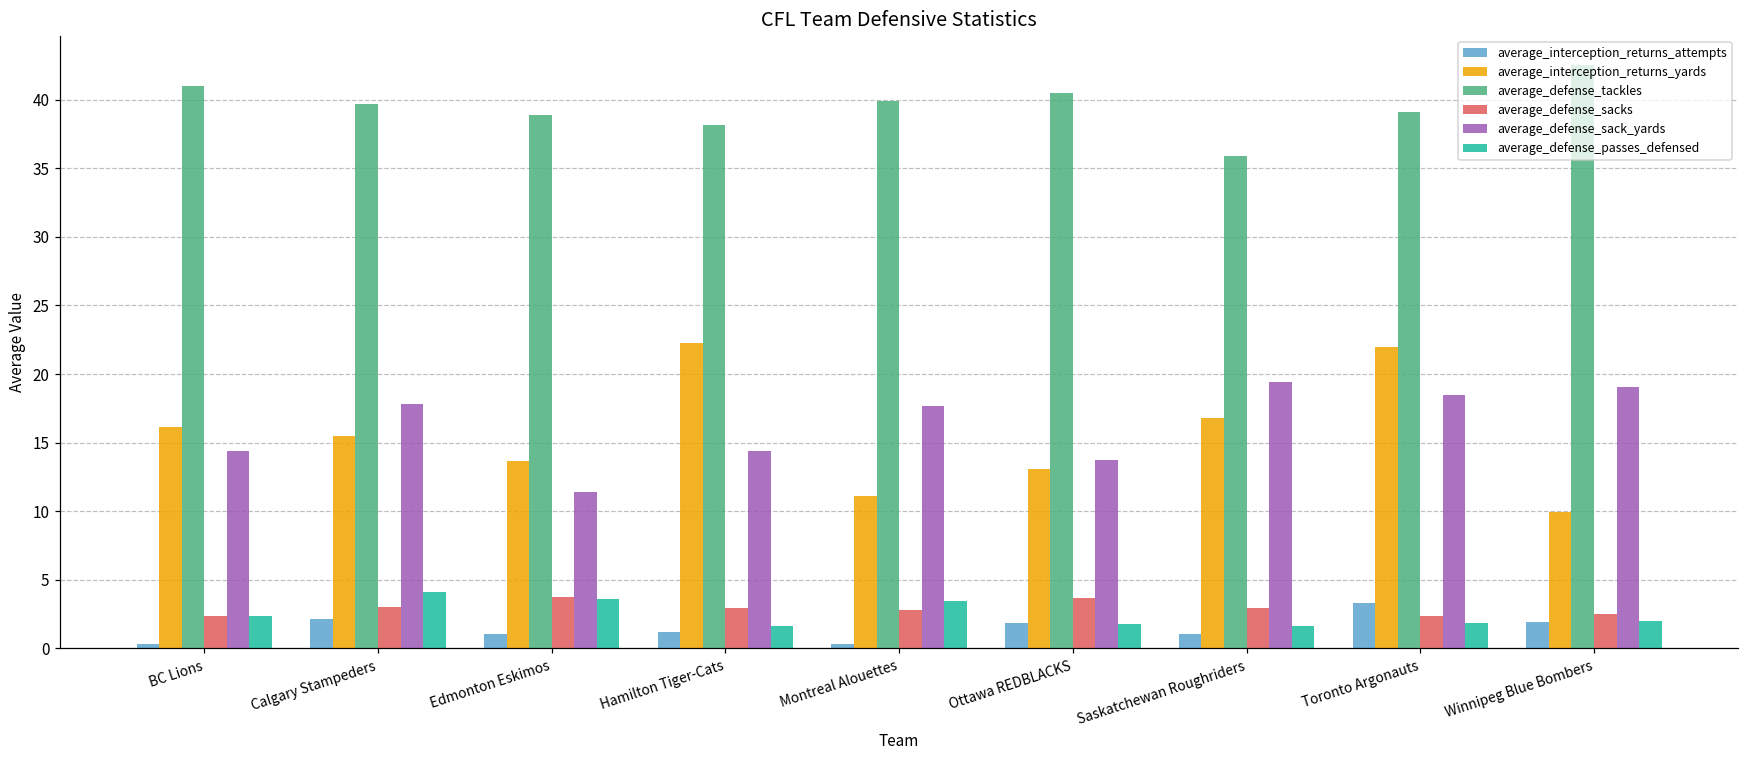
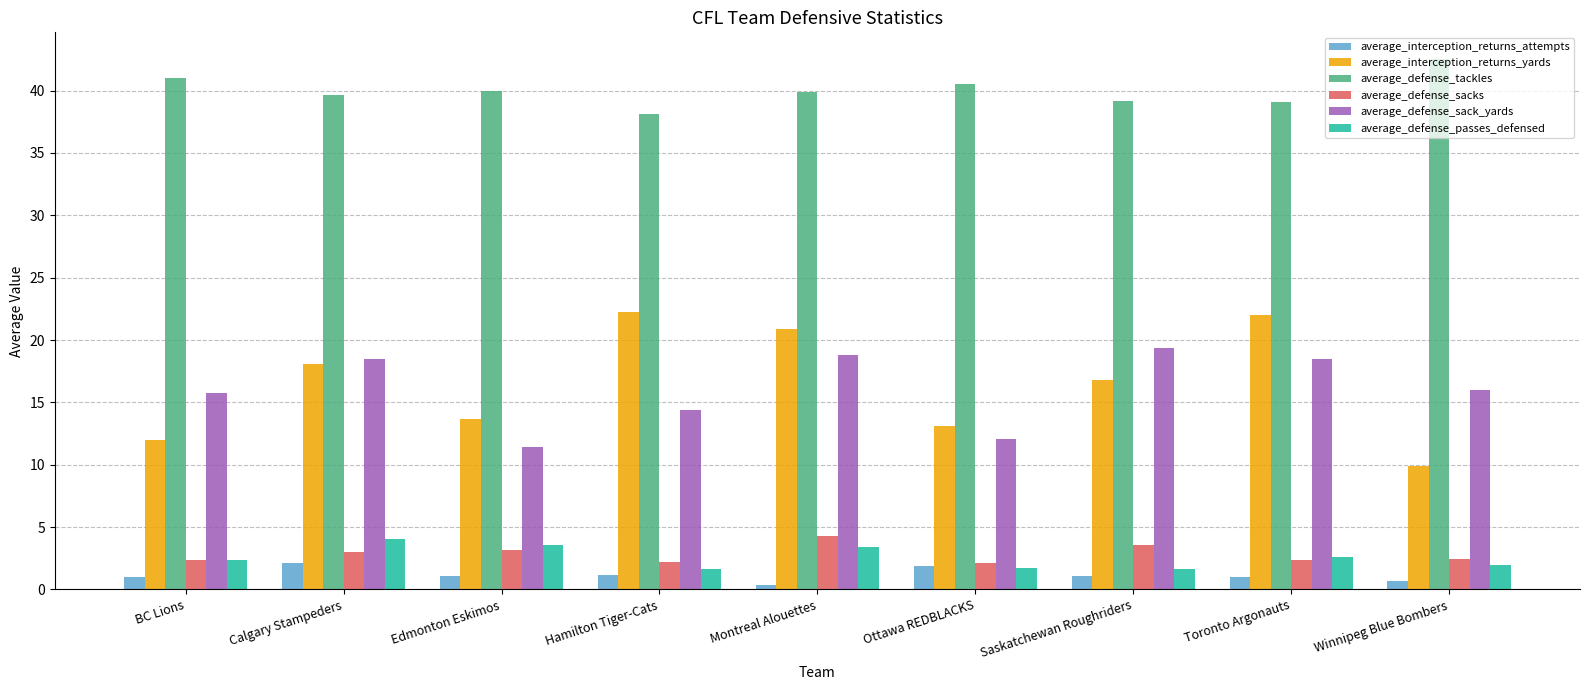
  {
    "average_interception_returns_attempts": {
-     "BC Lions": 0.3,
+     "BC Lions": 1.0,
      "Calgary Stampeders": 2.1,
      "Edmonton Eskimos": 1.1,
      "Hamilton Tiger-Cats": 1.2,
      "Montreal Alouettes": 0.4,
      "Ottawa REDBLACKS": 1.9,
      "Saskatchewan Roughriders": 1.1,
-     "Toronto Argonauts": 3.3,
-     "Winnipeg Blue Bombers": 1.9
+     "Toronto Argonauts": 1.0,
+     "Winnipeg Blue Bombers": 0.7
    },
    "average_interception_returns_yards": {
-     "BC Lions": 16.1,
-     "Calgary Stampeders": 15.5,
+     "BC Lions": 11.9,
+     "Calgary Stampeders": 18.0,
      "Edmonton Eskimos": 13.7,
      "Hamilton Tiger-Cats": 22.3,
-     "Montreal Alouettes": 11.1,
+     "Montreal Alouettes": 20.9,
      "Ottawa REDBLACKS": 13.1,
      "Saskatchewan Roughriders": 16.8,
      "Toronto Argonauts": 22.0,
      "Winnipeg Blue Bombers": 9.9
    },
    "average_defense_tackles": {
      "BC Lions": 41.0,
      "Calgary Stampeders": 39.7,
-     "Edmonton Eskimos": 38.9,
+     "Edmonton Eskimos": 40.0,
      "Hamilton Tiger-Cats": 38.1,
      "Montreal Alouettes": 39.9,
      "Ottawa REDBLACKS": 40.5,
-     "Saskatchewan Roughriders": 35.9,
+     "Saskatchewan Roughriders": 39.2,
      "Toronto Argonauts": 39.1
    },
    "average_defense_sacks": {
      "BC Lions": 2.4,
      "Calgary Stampeders": 3.0,
-     "Edmonton Eskimos": 3.8,
-     "Hamilton Tiger-Cats": 3.0,
-     "Montreal Alouettes": 2.8,
-     "Ottawa REDBLACKS": 3.7,
-     "Saskatchewan Roughriders": 3.0,
+     "Edmonton Eskimos": 3.1,
+     "Hamilton Tiger-Cats": 2.2,
+     "Montreal Alouettes": 4.3,
+     "Ottawa REDBLACKS": 2.2,
+     "Saskatchewan Roughriders": 3.6,
      "Toronto Argonauts": 2.4,
      "Winnipeg Blue Bombers": 2.5
    },
    "average_defense_sack_yards": {
-     "BC Lions": 14.4,
-     "Calgary Stampeders": 17.8,
+     "BC Lions": 15.7,
+     "Calgary Stampeders": 18.5,
      "Edmonton Eskimos": 11.4,
      "Hamilton Tiger-Cats": 14.4,
-     "Montreal Alouettes": 17.6,
-     "Ottawa REDBLACKS": 13.8,
+     "Montreal Alouettes": 18.8,
+     "Ottawa REDBLACKS": 12.0,
      "Saskatchewan Roughriders": 19.4,
      "Toronto Argonauts": 18.5,
-     "Winnipeg Blue Bombers": 19.1
+     "Winnipeg Blue Bombers": 16.0
    },
    "average_defense_passes_defensed": {
      "BC Lions": 2.3,
      "Calgary Stampeders": 4.1,
      "Edmonton Eskimos": 3.6,
      "Hamilton Tiger-Cats": 1.7,
      "Montreal Alouettes": 3.4,
      "Ottawa REDBLACKS": 1.8,
      "Saskatchewan Roughriders": 1.6,
-     "Toronto Argonauts": 1.9,
+     "Toronto Argonauts": 2.6,
      "Winnipeg Blue Bombers": 2.0
    }
  }
